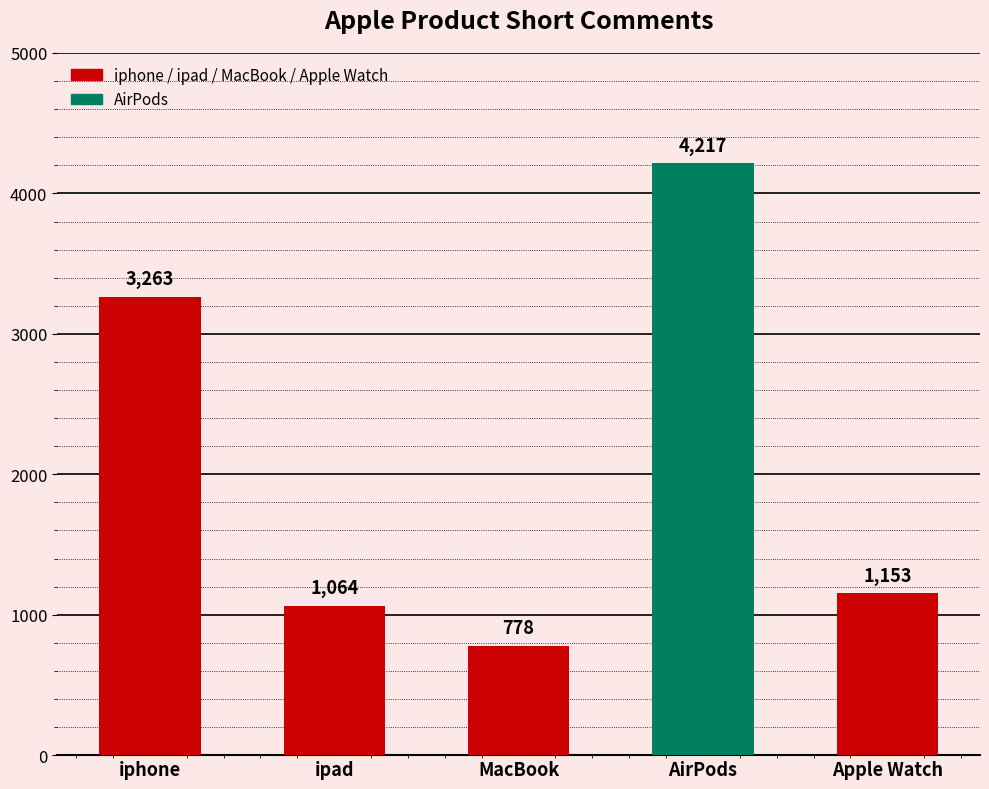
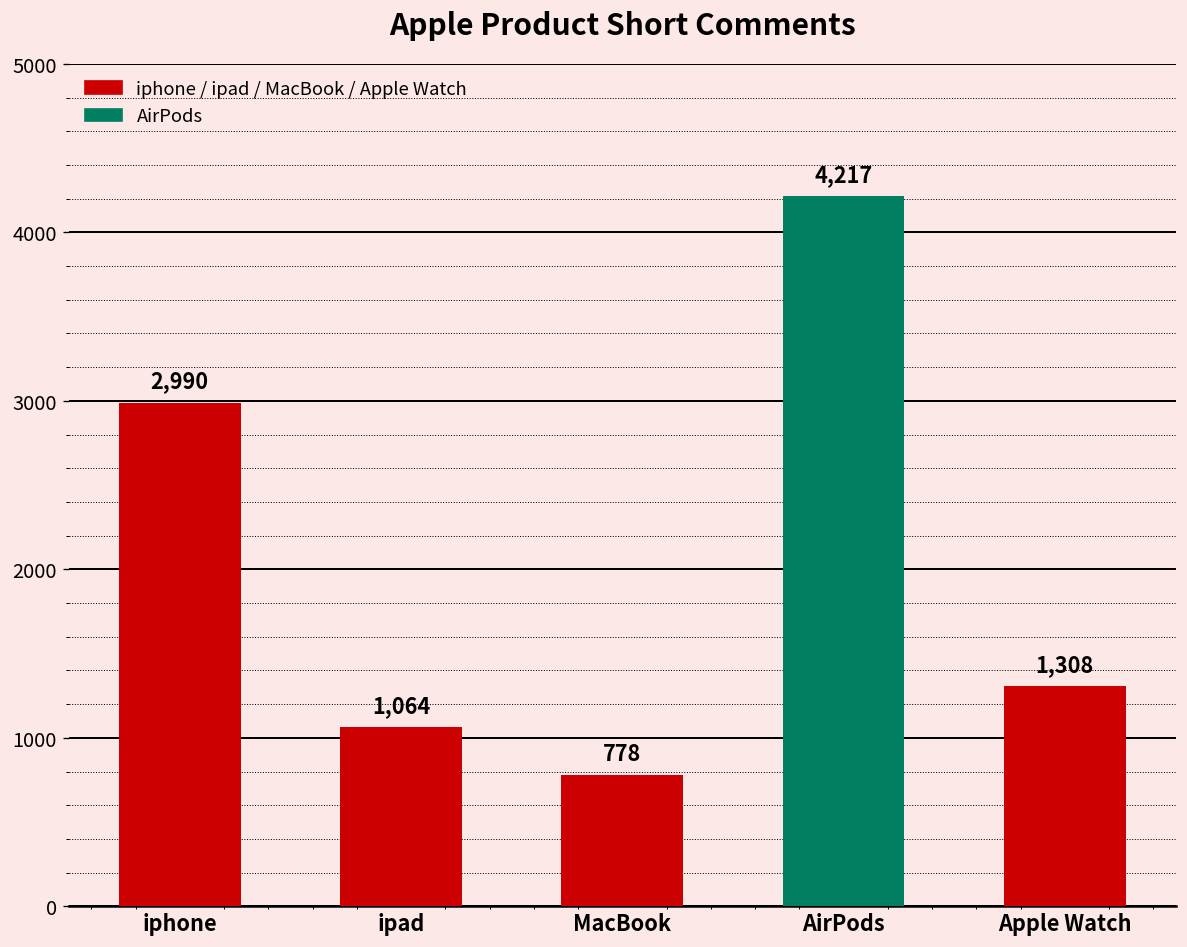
  {
-   "iphone": "3,263",
+   "iphone": "2,990",
    "ipad": "1,064",
    "MacBook": "778",
    "AirPods": "4,217",
-   "Apple Watch": "1,153"
+   "Apple Watch": "1,308"
  }
